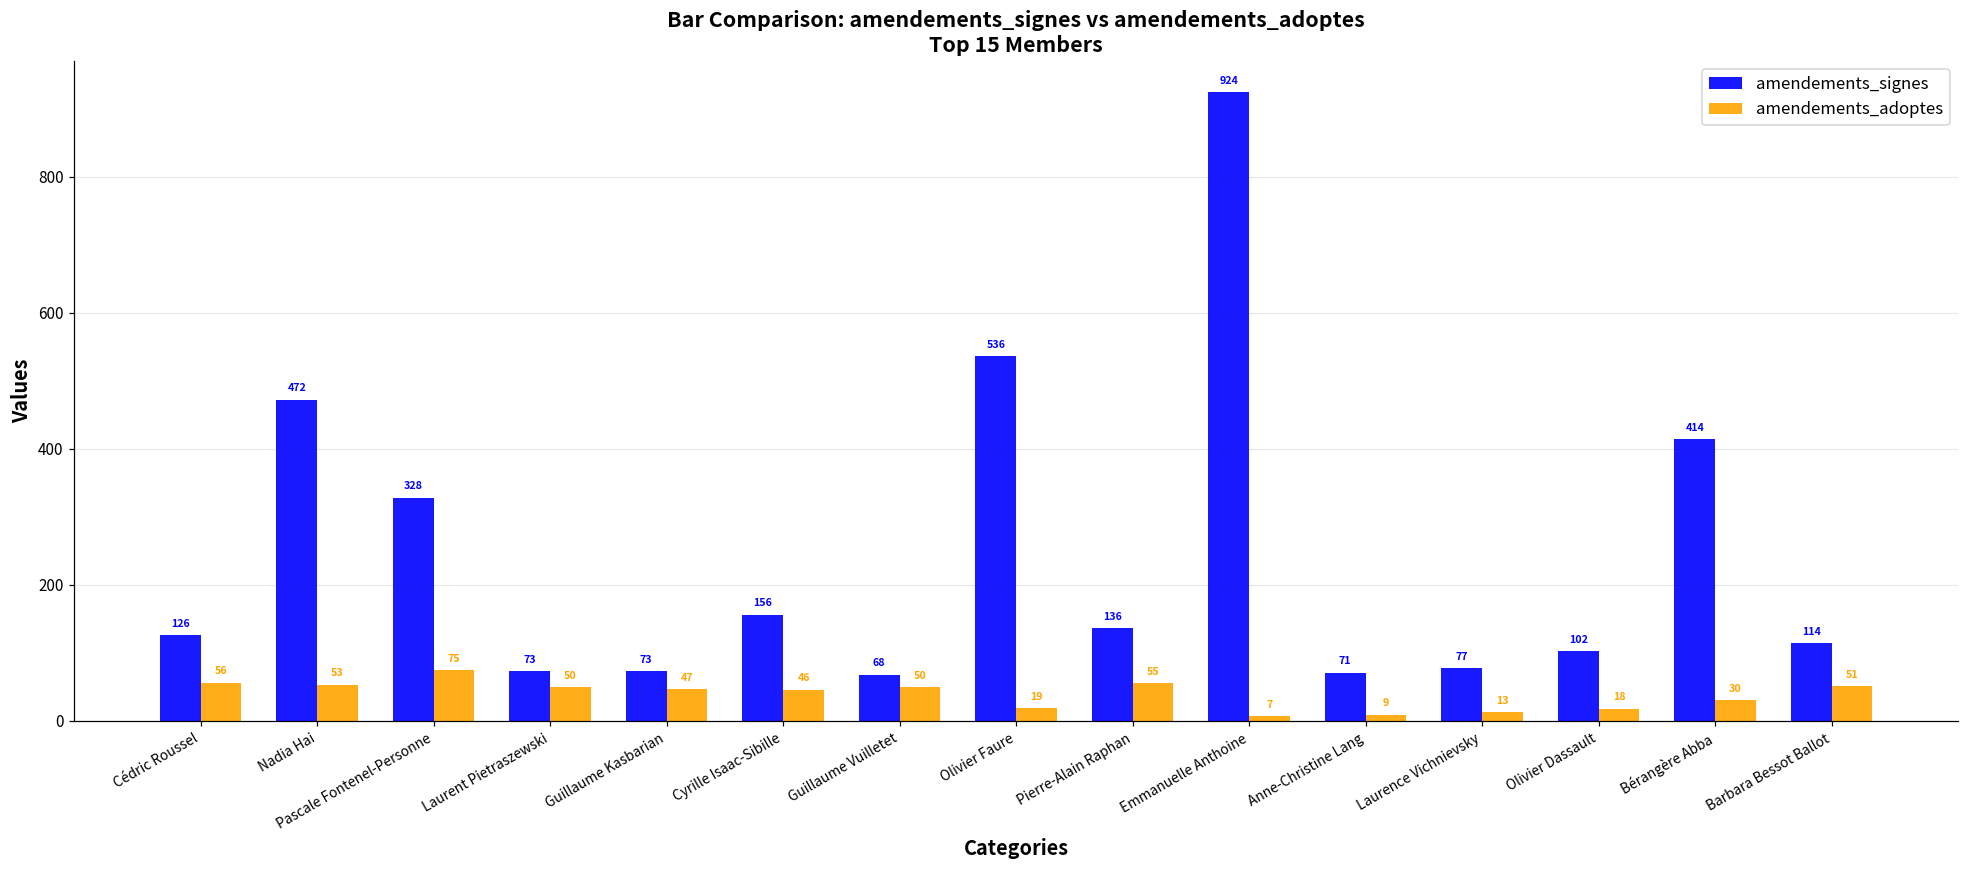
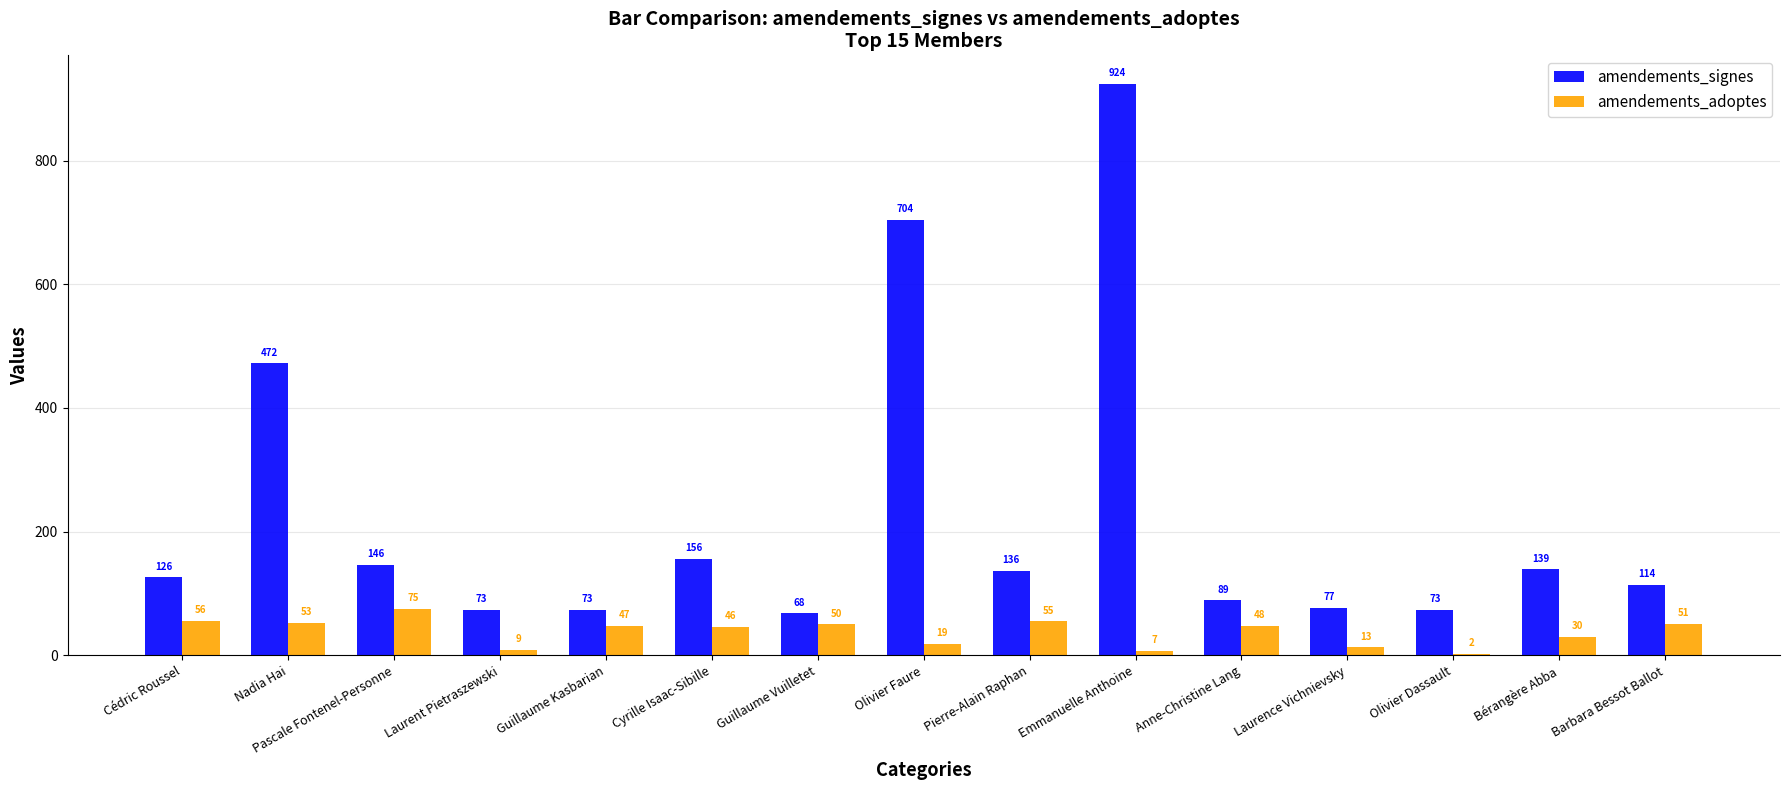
  {
    "amendements_signes": {
      "Cédric Roussel": 126,
      "Nadia Hai": 472,
-     "Pascale Fontenel-Personne": 328,
+     "Pascale Fontenel-Personne": 146,
      "Laurent Pietraszewski": 73,
      "Guillaume Kasbarian": 73,
      "Cyrille Isaac-Sibille": 156,
      "Guillaume Vuilletet": 68,
-     "Olivier Faure": 536,
+     "Olivier Faure": 704,
      "Pierre-Alain Raphan": 136,
      "Emmanuelle Anthoine": 924,
-     "Anne-Christine Lang": 71,
+     "Anne-Christine Lang": 89,
      "Laurence Vichnievsky": 77,
-     "Olivier Dassault": 102,
-     "Bérangère Abba": 414,
+     "Olivier Dassault": 73,
+     "Bérangère Abba": 139,
      "Barbara Bessot Ballot": 114
    },
    "amendements_adoptes": {
      "Cédric Roussel": 56,
      "Nadia Hai": 53,
      "Pascale Fontenel-Personne": 75,
-     "Laurent Pietraszewski": 50,
+     "Laurent Pietraszewski": 9,
      "Guillaume Kasbarian": 47,
      "Cyrille Isaac-Sibille": 46,
      "Guillaume Vuilletet": 50,
      "Olivier Faure": 19,
      "Pierre-Alain Raphan": 55,
      "Emmanuelle Anthoine": 7,
-     "Anne-Christine Lang": 9,
+     "Anne-Christine Lang": 48,
      "Laurence Vichnievsky": 13,
-     "Olivier Dassault": 18,
+     "Olivier Dassault": 2,
      "Bérangère Abba": 30,
      "Barbara Bessot Ballot": 51
    }
  }
